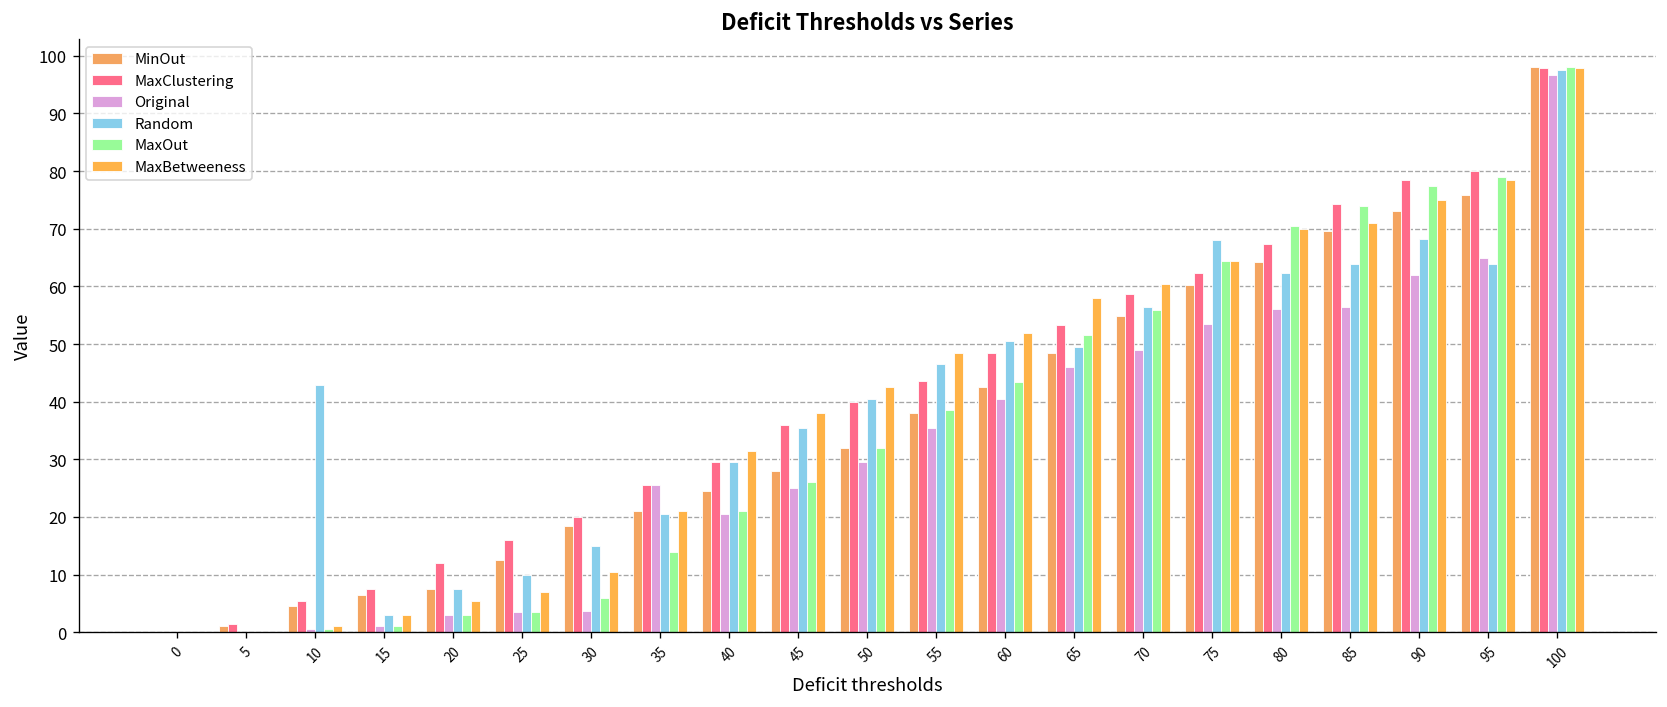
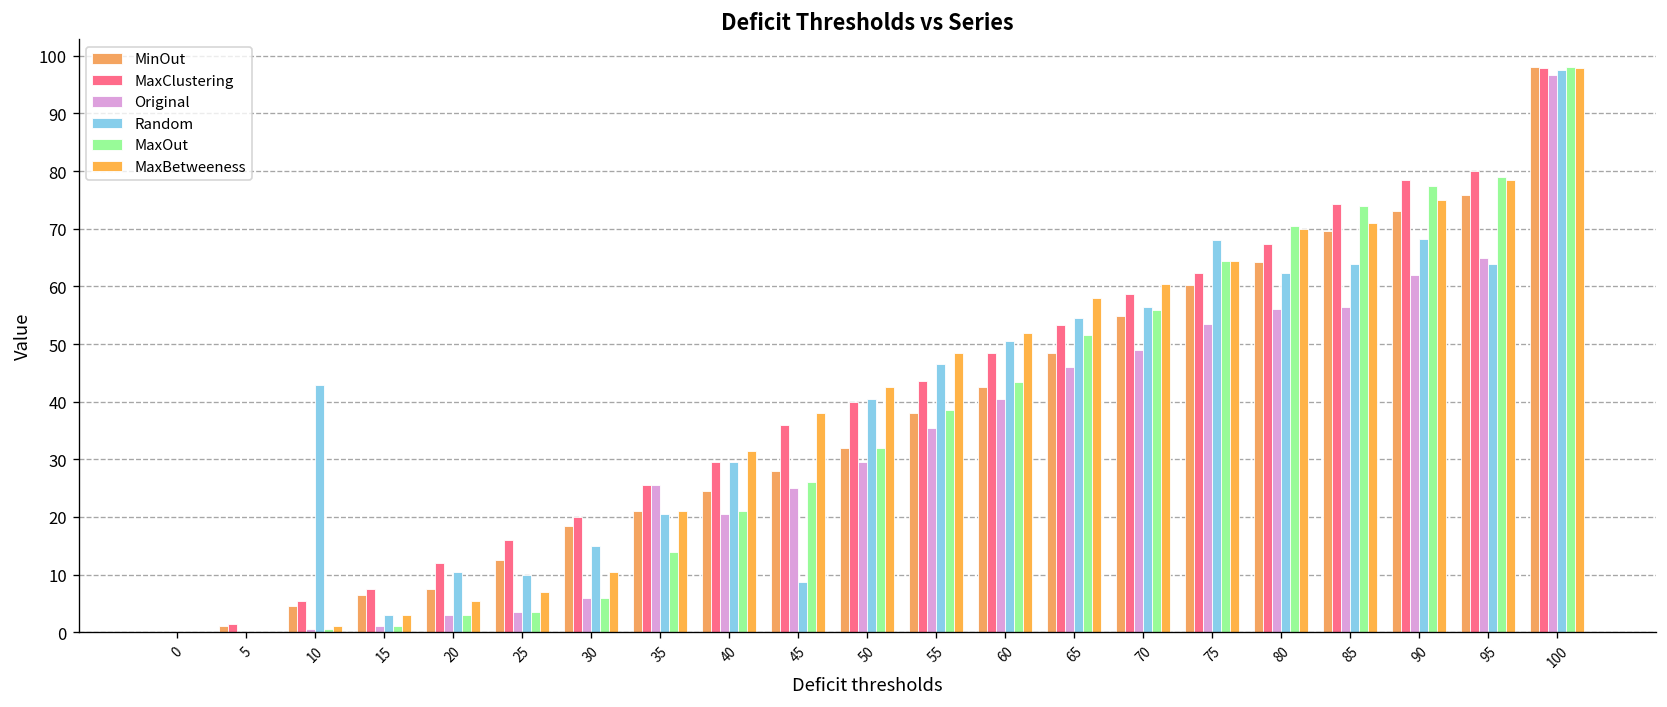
  {
    "MaxClustering": {
      "0": 0,
      "5": 1,
      "10": 5,
      "15": 7,
      "20": 12,
      "25": 16,
      "30": 20,
      "35": 25,
      "40": 29,
      "45": 36,
      "50": 40,
      "55": 43,
      "60": 48,
      "65": 53,
      "70": 59,
      "75": 62,
      "80": 67,
      "85": 74,
      "90": 79,
      "95": 80,
      "100": 98
    },
    "Original": {
      "0": 0,
      "5": 0,
      "15": 1,
      "20": 3,
      "25": 3,
-     "30": 4,
+     "30": 6,
      "35": 26,
      "40": 20,
      "45": 25,
      "50": 29,
      "55": 35,
      "60": 40,
      "65": 46,
      "70": 49,
      "75": 53,
      "80": 56,
      "85": 56,
      "90": 62,
      "95": 65,
      "100": 97
    },
    "Random": {
      "0": 0,
      "5": 0,
      "10": 43,
      "15": 3,
-     "20": 7,
+     "20": 10,
      "25": 10,
      "30": 15,
      "35": 20,
      "40": 29,
-     "45": 35,
+     "45": 9,
      "50": 40,
      "55": 46,
      "60": 50,
-     "65": 49,
+     "65": 54,
      "70": 56,
      "75": 68,
      "80": 62,
      "85": 64,
      "90": 68,
      "95": 64,
      "100": 98
    },
    "MaxOut": {
      "0": 0,
      "5": 0,
      "15": 1,
      "20": 3,
      "25": 3,
      "30": 6,
      "35": 14,
      "40": 21,
      "45": 26,
      "50": 32,
      "55": 38,
      "60": 43,
      "65": 51,
      "70": 56,
      "75": 64,
      "80": 70,
      "85": 74,
      "90": 77,
      "95": 79,
      "100": 98
    }
  }
